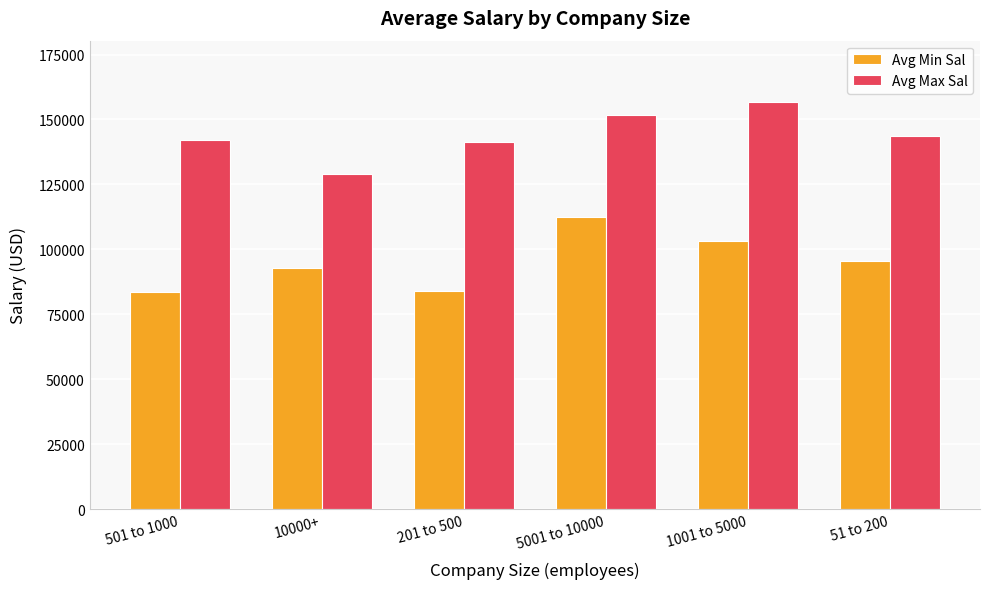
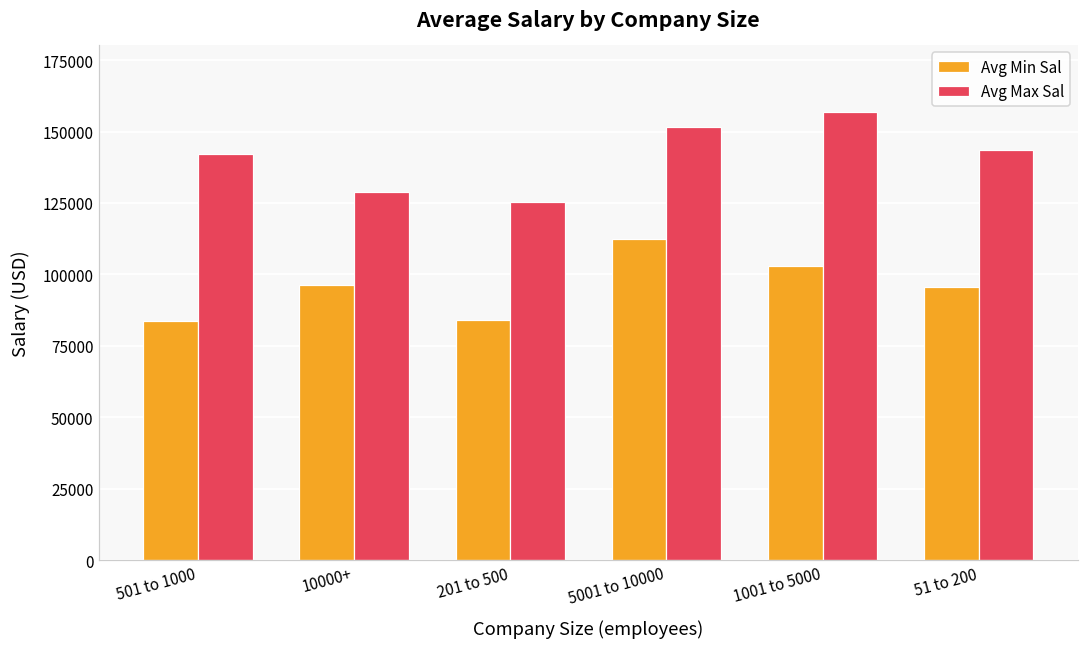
  {
    "Avg Min Sal": {
      "501 to 1000": 84000,
-     "10000+": 93000,
+     "10000+": 96000,
      "201 to 500": 84000,
      "5001 to 10000": 112000,
      "1001 to 5000": 103000,
      "51 to 200": 95000
    },
    "Avg Max Sal": {
      "501 to 1000": 142000,
      "10000+": 129000,
-     "201 to 500": 141000,
+     "201 to 500": 125000,
      "5001 to 10000": 152000,
      "1001 to 5000": 157000,
      "51 to 200": 144000
    }
  }
